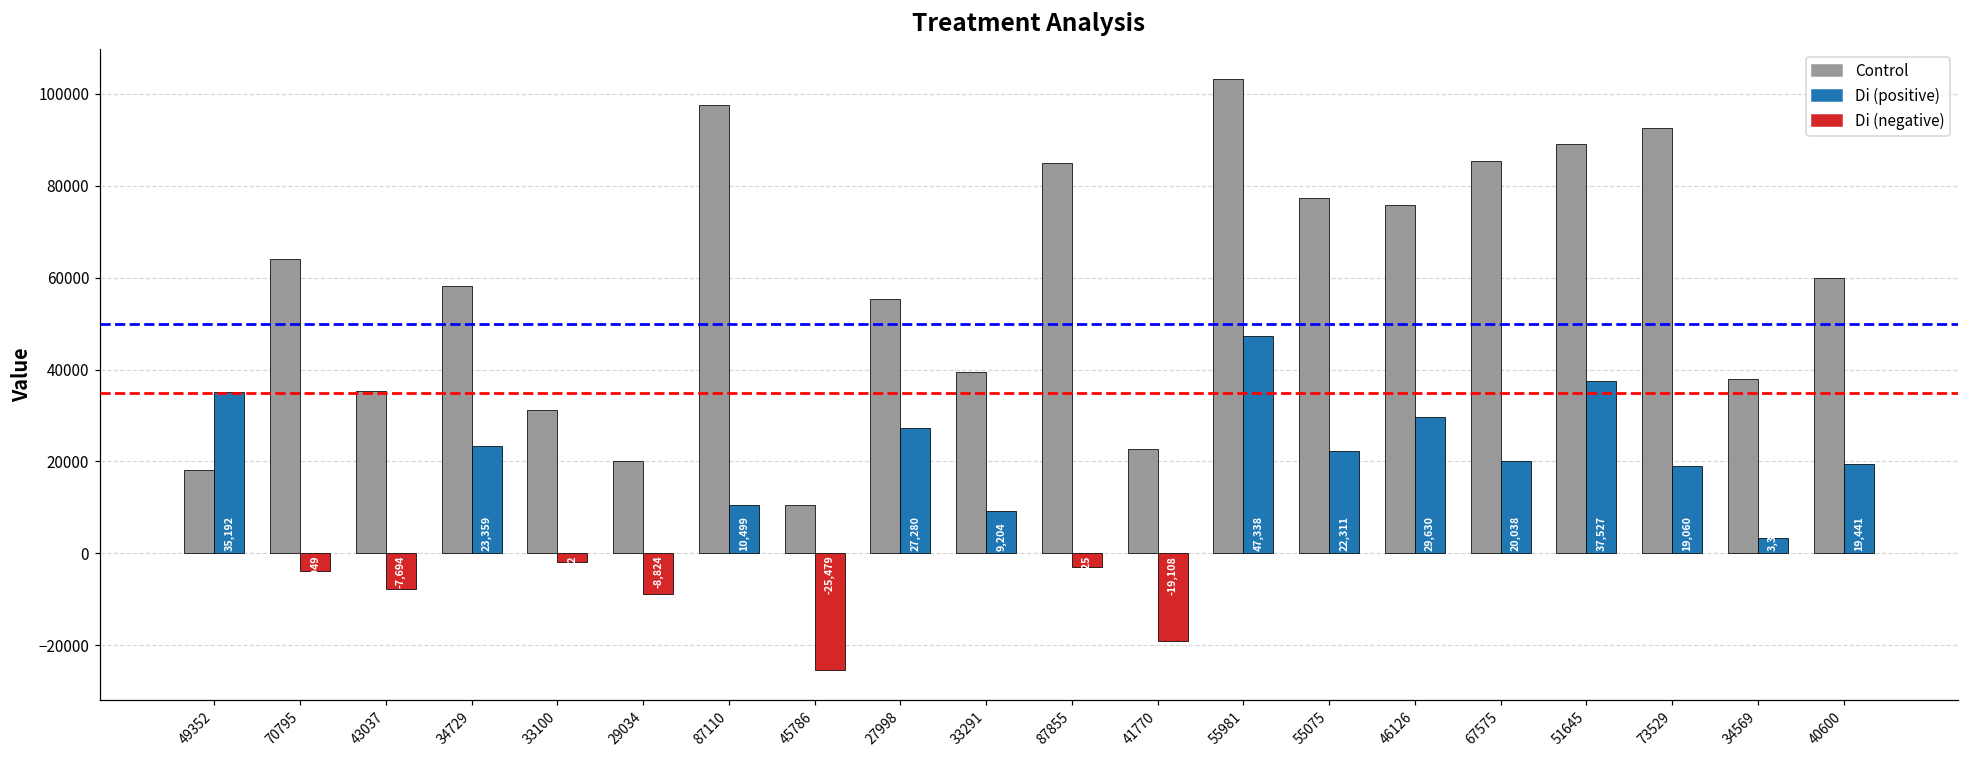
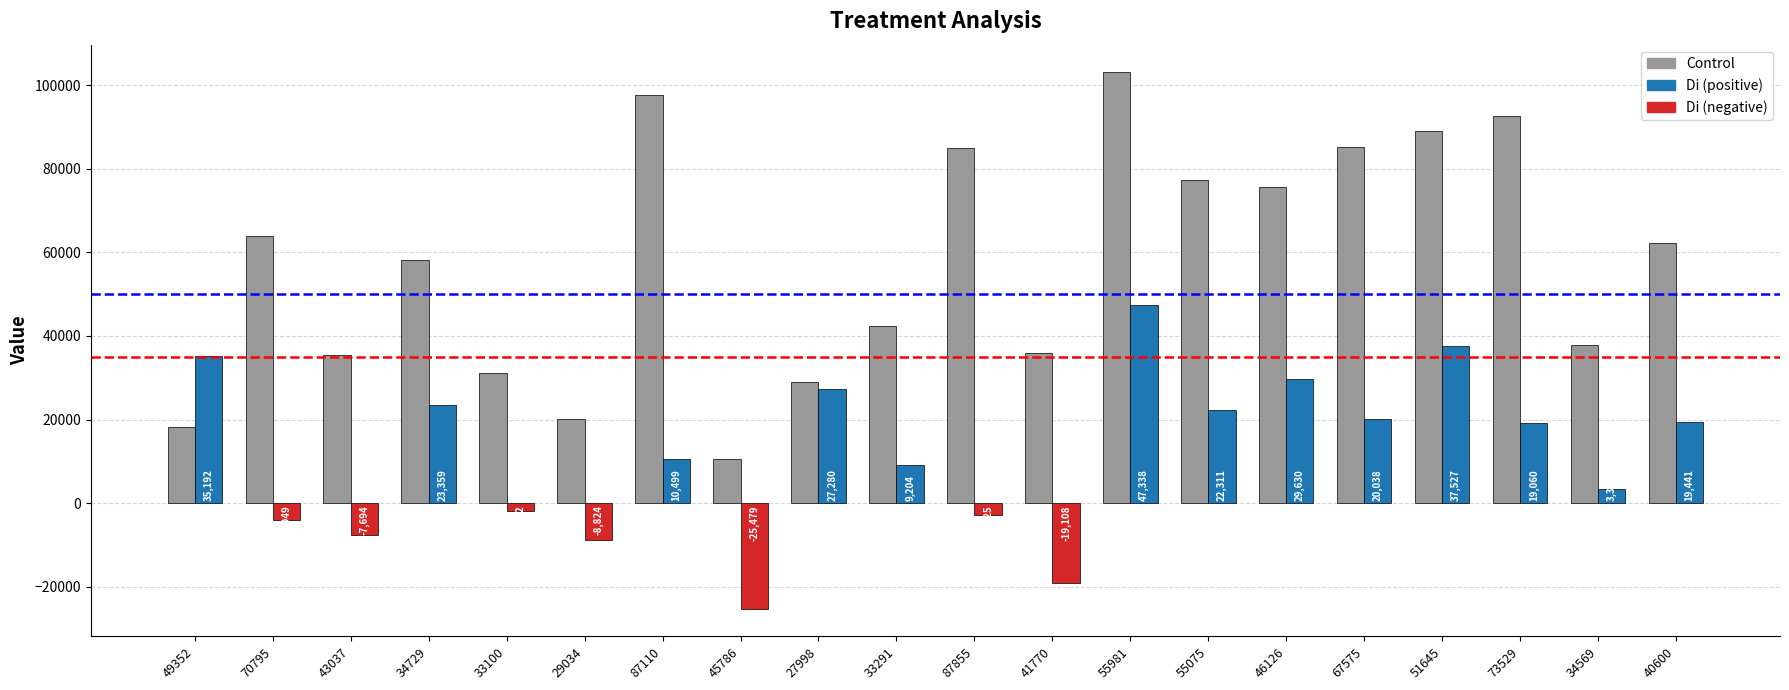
  {
    "Control": {
      "49352": 18000,
      "70795": 64000,
      "43037": 35000,
      "34729": 58000,
      "33100": 31000,
      "29034": 20000,
      "87110": 98000,
      "45786": 11000,
-     "27998": 55000,
-     "33291": 40000,
+     "27998": 29000,
+     "33291": 42000,
      "87855": 85000,
-     "41770": 23000,
+     "41770": 36000,
      "55981": 103000,
      "55075": 77000,
      "46126": 76000,
      "67575": 85000,
      "51645": 89000,
      "73529": 93000,
      "34569": 38000,
-     "40600": 60000
+     "40600": 62000
    }
  }
